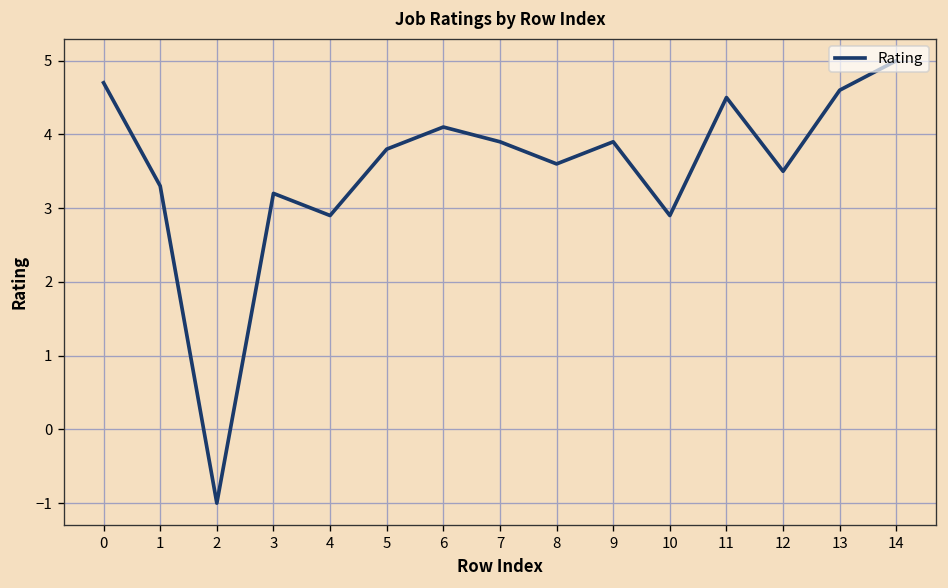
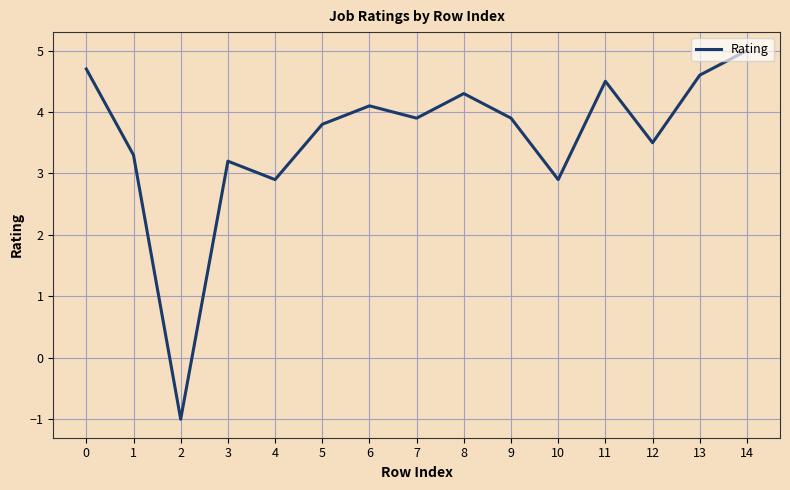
  {
    "0": 4.7,
    "1": 3.3,
    "2": -1.0,
    "3": 3.2,
    "4": 2.9,
    "5": 3.8,
    "6": 4.1,
    "7": 3.9,
-   "8": 3.6,
+   "8": 4.3,
    "9": 3.9,
    "10": 2.9,
    "11": 4.5,
    "12": 3.5,
    "13": 4.6
  }
